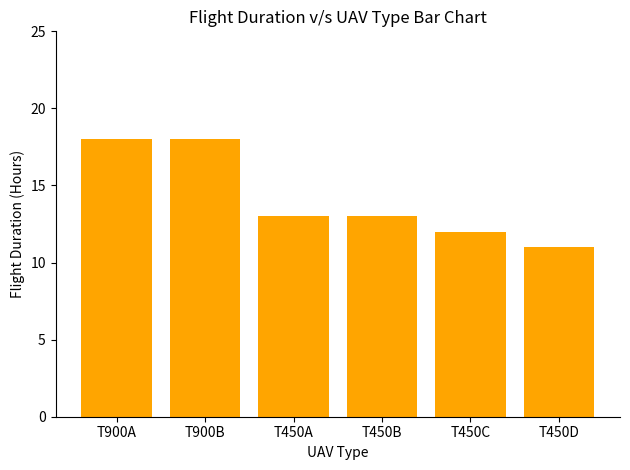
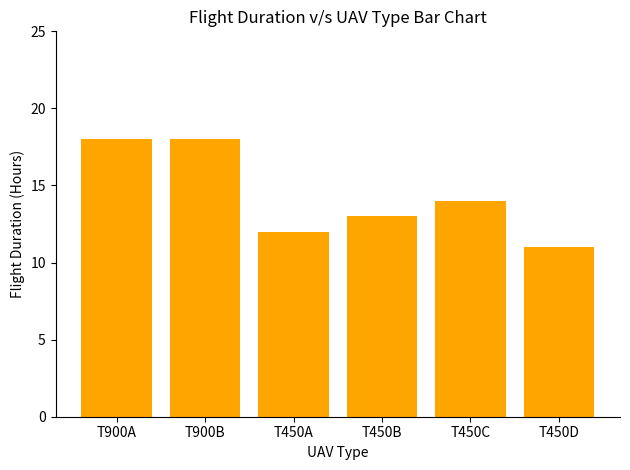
  {
    "T900A": 18,
    "T900B": 18,
-   "T450A": 13,
+   "T450A": 12,
    "T450B": 13,
-   "T450C": 12,
+   "T450C": 14,
    "T450D": 11
  }
